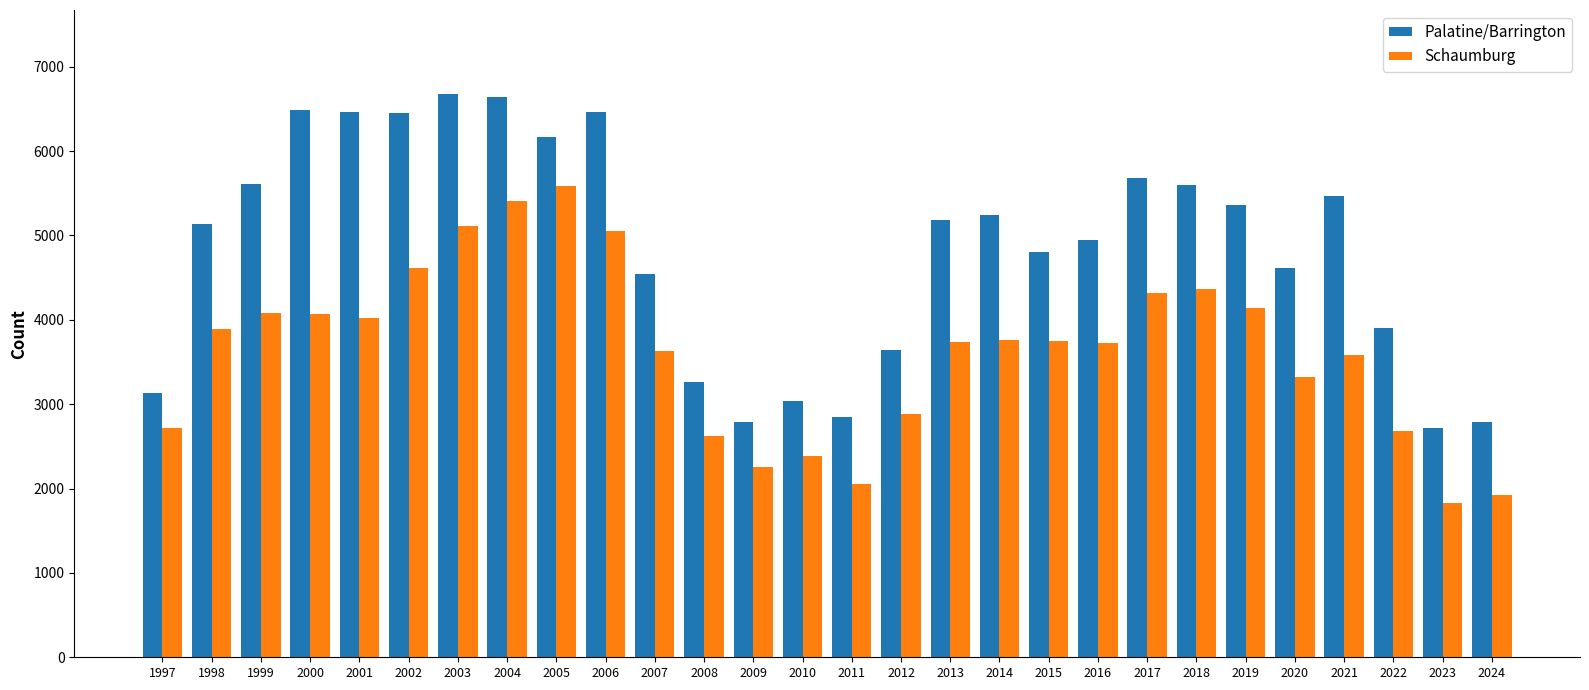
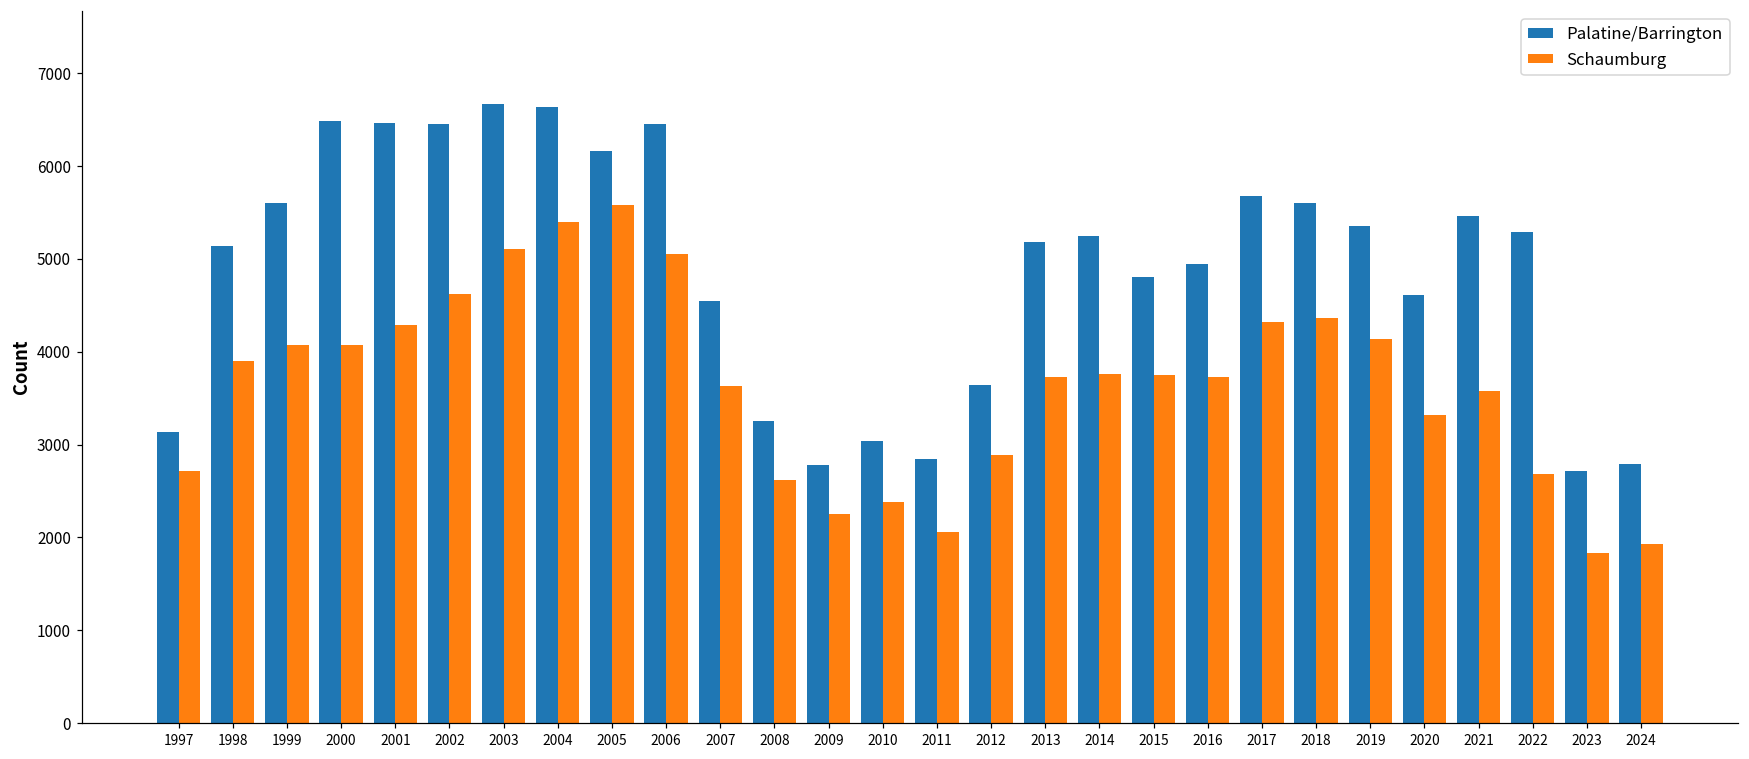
  {
    "Palatine/Barrington": {
      "1997": 3100,
      "1998": 5100,
      "1999": 5600,
      "2000": 6500,
      "2001": 6500,
      "2002": 6500,
      "2003": 6700,
      "2004": 6600,
      "2005": 6200,
      "2006": 6500,
      "2007": 4500,
      "2008": 3300,
      "2009": 2800,
      "2010": 3000,
      "2011": 2800,
      "2012": 3600,
      "2013": 5200,
      "2014": 5200,
      "2015": 4800,
      "2016": 5000,
      "2017": 5700,
      "2018": 5600,
      "2019": 5400,
      "2020": 4600,
      "2021": 5500,
-     "2022": 3900,
+     "2022": 5300,
      "2023": 2700,
      "2024": 2800
    },
    "Schaumburg": {
      "1997": 2700,
      "1998": 3900,
      "1999": 4100,
      "2000": 4100,
-     "2001": 4000,
+     "2001": 4300,
      "2002": 4600,
      "2003": 5100,
      "2004": 5400,
      "2005": 5600,
      "2006": 5100,
      "2007": 3600,
      "2008": 2600,
      "2009": 2300,
      "2010": 2400,
      "2011": 2100,
      "2012": 2900,
      "2013": 3700,
      "2014": 3800,
      "2015": 3800,
      "2016": 3700,
      "2017": 4300,
      "2018": 4400,
      "2019": 4100,
      "2020": 3300,
      "2021": 3600,
      "2022": 2700,
      "2023": 1800,
      "2024": 1900
    }
  }
